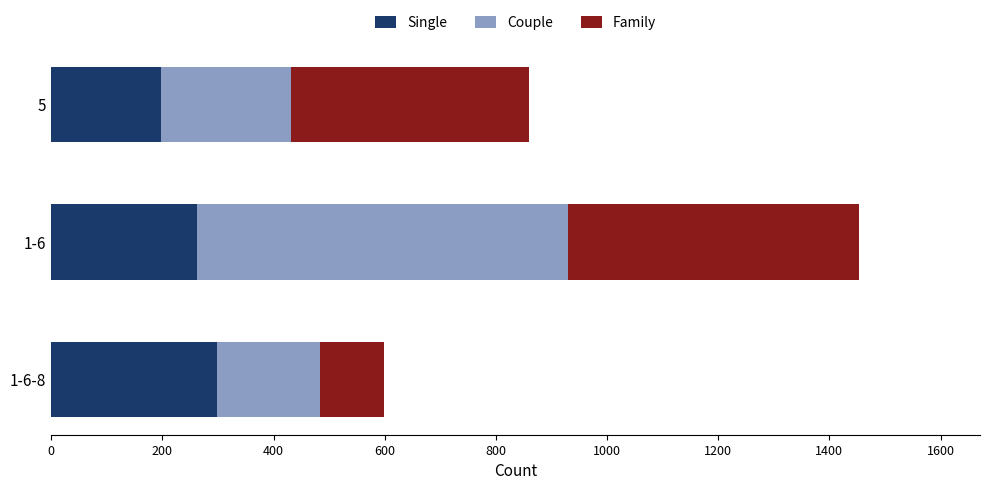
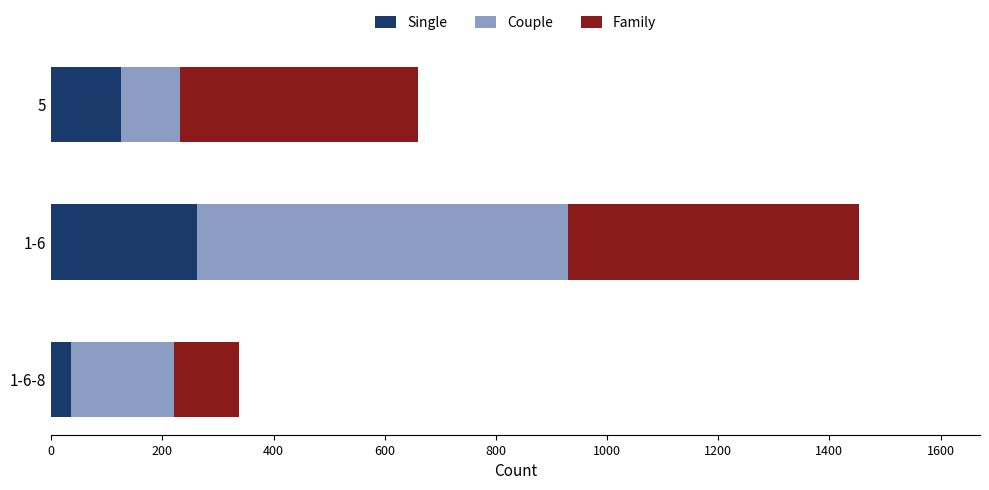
  {
    "Single": {
-     "5": 200,
+     "5": 130,
      "1-6": 260,
-     "1-6-8": 300
+     "1-6-8": 40
    },
    "Couple": {
-     "5": 230,
+     "5": 110,
      "1-6": 670,
      "1-6-8": 190
    },
    "Family": {
      "5": 430,
      "1-6": 520,
      "1-6-8": 120
    }
  }
